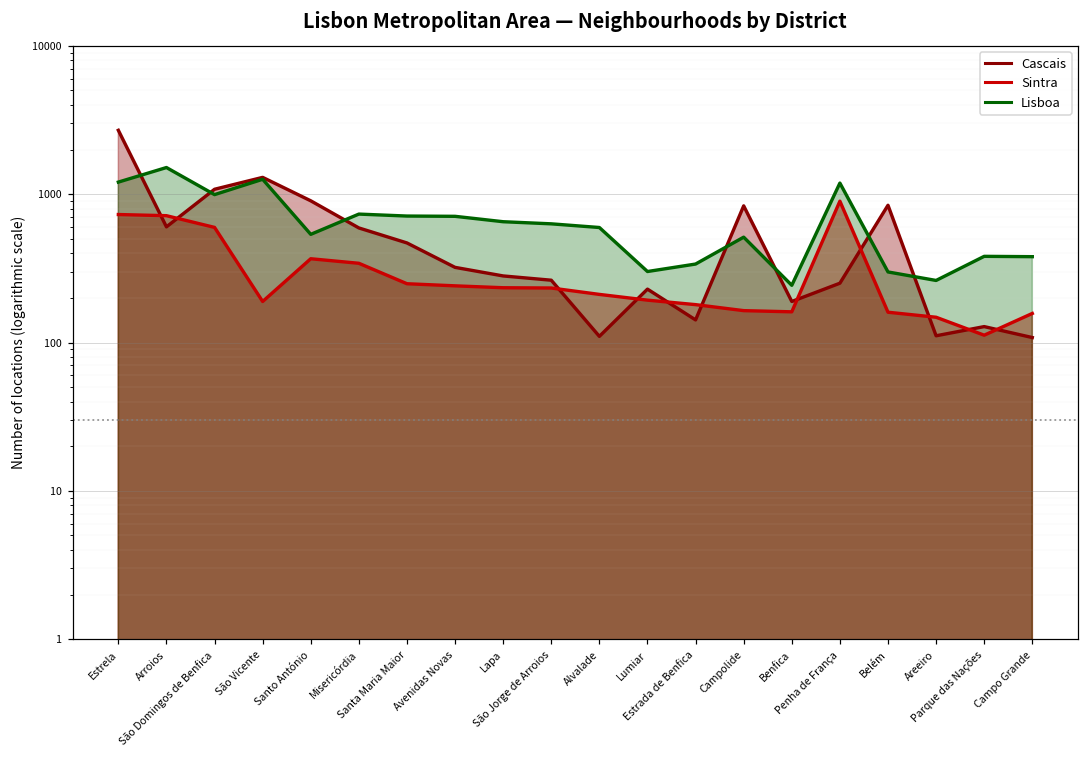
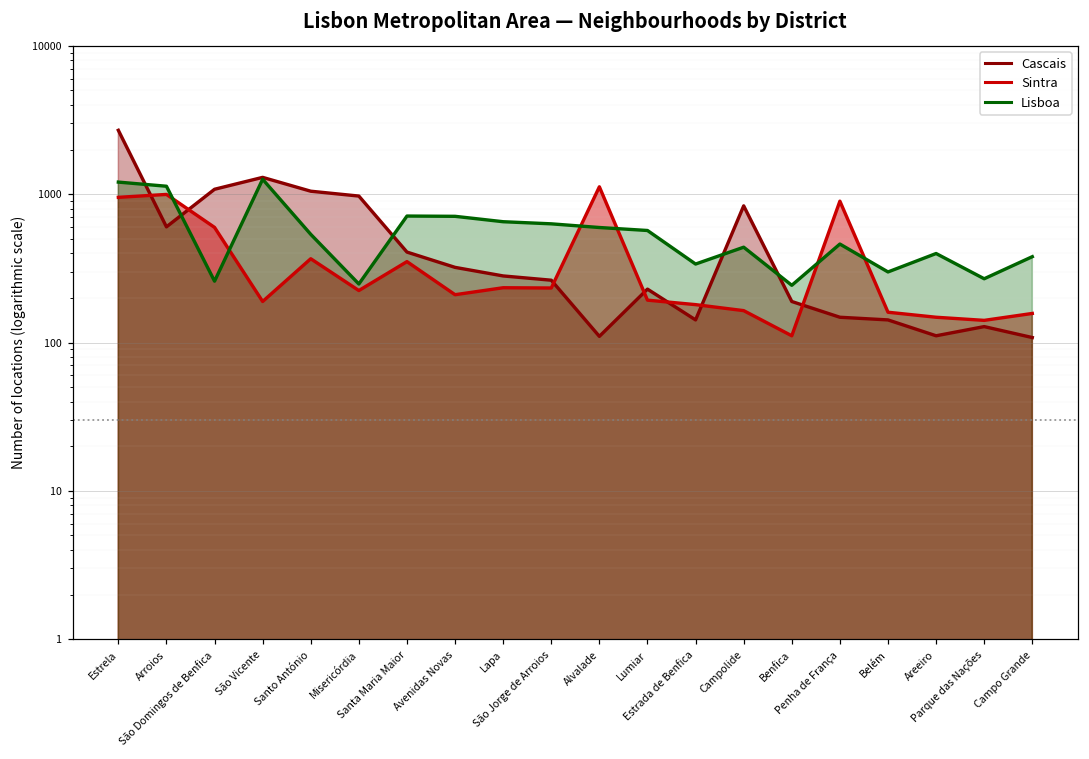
  {
    "Cascais": {
      "Estrela": 2700,
      "Arroios": 600,
      "São Domingos de Benfica": 1100,
-     "Santo António": 900,
-     "Misericórdia": 600,
-     "Santa Maria Maior": 470,
+     "Santo António": 1000,
+     "Misericórdia": 1000,
+     "Santa Maria Maior": 410,
      "Avenidas Novas": 320,
      "Lapa": 280,
      "São Jorge de Arroios": 260,
      "Alvalade": 110,
      "Lumiar": 230,
      "Estrada de Benfica": 140,
      "Campolide": 800,
      "Benfica": 190,
-     "Penha de França": 250,
-     "Belém": 800,
+     "Penha de França": 150,
+     "Belém": 140,
      "Areeiro": 110,
      "Parque das Nações": 130,
      "Campo Grande": 110
    },
    "Sintra": {
-     "Estrela": 700,
-     "Arroios": 700,
+     "Estrela": 1000,
+     "Arroios": 1000,
      "São Domingos de Benfica": 600,
      "São Vicente": 190,
      "Santo António": 370,
-     "Misericórdia": 340,
-     "Santa Maria Maior": 250,
-     "Avenidas Novas": 240,
+     "Misericórdia": 220,
+     "Santa Maria Maior": 350,
+     "Avenidas Novas": 210,
      "Lapa": 230,
      "São Jorge de Arroios": 230,
-     "Alvalade": 210,
+     "Alvalade": 1100,
      "Lumiar": 190,
      "Estrada de Benfica": 180,
      "Campolide": 160,
-     "Benfica": 160,
+     "Benfica": 110,
      "Penha de França": 900,
      "Belém": 160,
      "Areeiro": 150,
-     "Parque das Nações": 110,
+     "Parque das Nações": 140,
      "Campo Grande": 160
    },
    "Lisboa": {
      "Estrela": 1200,
-     "Arroios": 1500,
-     "São Domingos de Benfica": 1000,
+     "Arroios": 1100,
+     "São Domingos de Benfica": 260,
      "Santo António": 540,
-     "Misericórdia": 700,
+     "Misericórdia": 250,
      "Santa Maria Maior": 700,
      "Avenidas Novas": 700,
      "Lapa": 700,
      "São Jorge de Arroios": 600,
      "Alvalade": 600,
-     "Lumiar": 300,
+     "Lumiar": 570,
      "Estrada de Benfica": 340,
-     "Campolide": 510,
+     "Campolide": 440,
      "Benfica": 240,
-     "Penha de França": 1200,
+     "Penha de França": 460,
      "Belém": 300,
-     "Areeiro": 260,
-     "Parque das Nações": 380,
+     "Areeiro": 400,
+     "Parque das Nações": 270,
      "Campo Grande": 380
    }
  }
